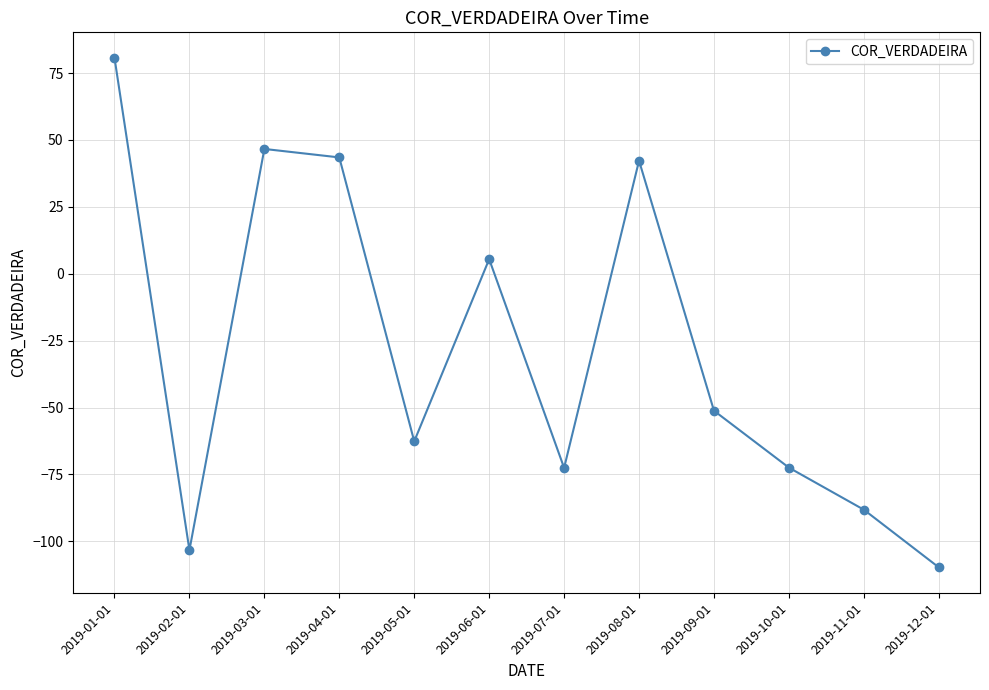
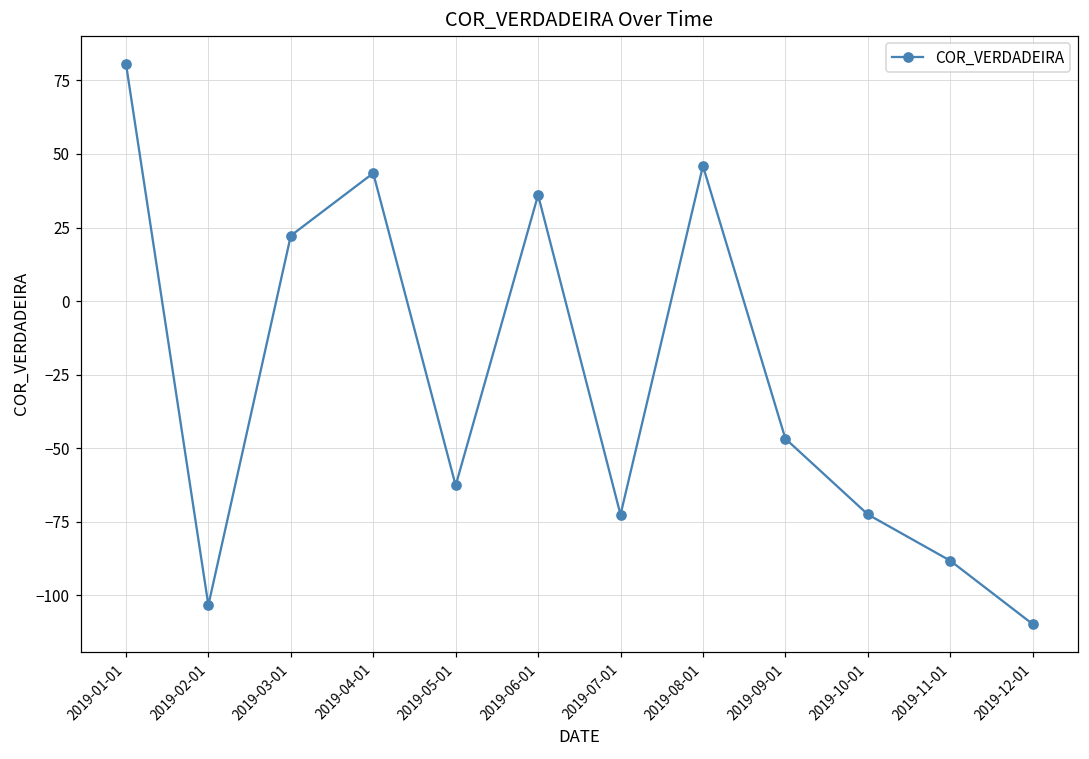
  {
    "2019-01-01": 81,
    "2019-02-01": -103,
-   "2019-03-01": 47,
+   "2019-03-01": 22,
    "2019-04-01": 43,
    "2019-05-01": -63,
-   "2019-06-01": 5,
+   "2019-06-01": 36,
    "2019-07-01": -73,
-   "2019-08-01": 42,
-   "2019-09-01": -51,
+   "2019-08-01": 46,
+   "2019-09-01": -47,
    "2019-10-01": -72,
    "2019-11-01": -88,
    "2019-12-01": -110
  }
